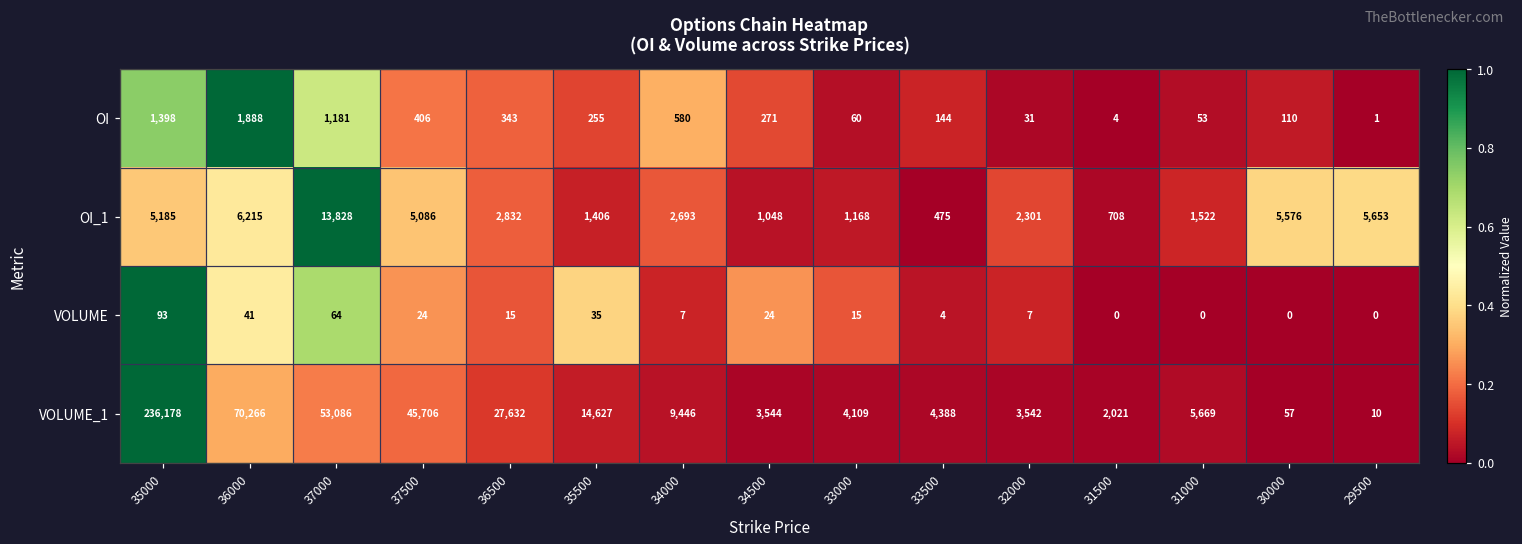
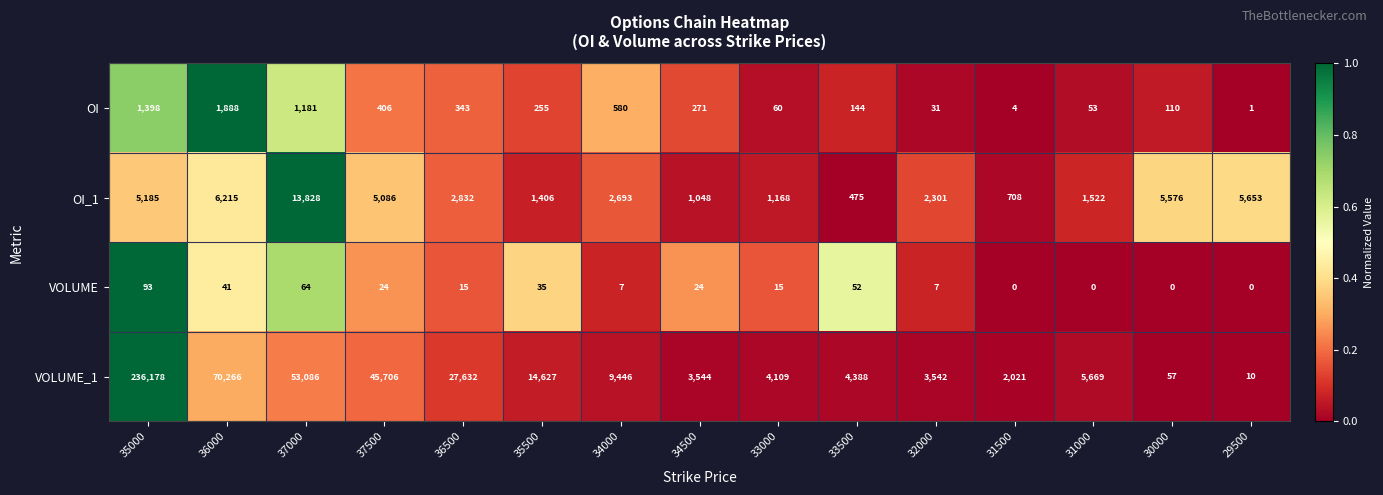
  {
    "OI": {
      "35000": "1,398",
      "36000": "1,888",
      "37000": "1,181",
      "37500": "406",
      "36500": "343",
      "35500": "255",
      "34000": "580",
      "34500": "271",
      "33000": "60",
      "33500": "144",
      "32000": "31",
      "31500": "4",
      "31000": "53",
      "30000": "110",
      "29500": "1"
    },
    "OI_1": {
      "35000": "5,185",
      "36000": "6,215",
      "37000": "13,828",
      "37500": "5,086",
      "36500": "2,832",
      "35500": "1,406",
      "34000": "2,693",
      "34500": "1,048",
      "33000": "1,168",
      "33500": "475",
      "32000": "2,301",
      "31500": "708",
      "31000": "1,522",
      "30000": "5,576",
      "29500": "5,653"
    },
    "VOLUME": {
      "35000": "93",
      "36000": "41",
      "37000": "64",
      "37500": "24",
      "36500": "15",
      "35500": "35",
      "34000": "7",
      "34500": "24",
      "33000": "15",
-     "33500": "4",
+     "33500": "52",
      "32000": "7",
      "31500": "0",
      "31000": "0",
      "30000": "0",
      "29500": "0"
    },
    "VOLUME_1": {
      "35000": "236,178",
      "36000": "70,266",
      "37000": "53,086",
      "37500": "45,706",
      "36500": "27,632",
      "35500": "14,627",
      "34000": "9,446",
      "34500": "3,544",
      "33000": "4,109",
      "33500": "4,388",
      "32000": "3,542",
      "31500": "2,021",
      "31000": "5,669",
      "30000": "57",
      "29500": "10"
    }
  }
